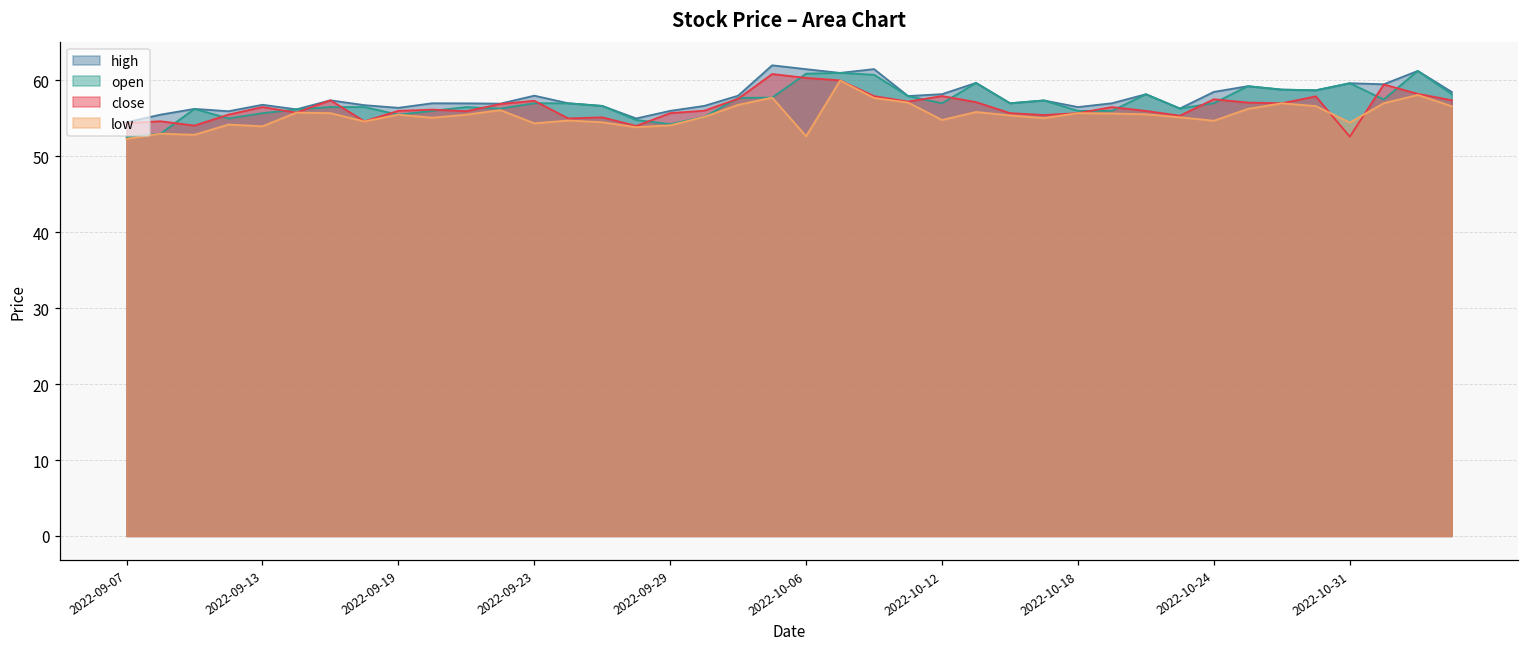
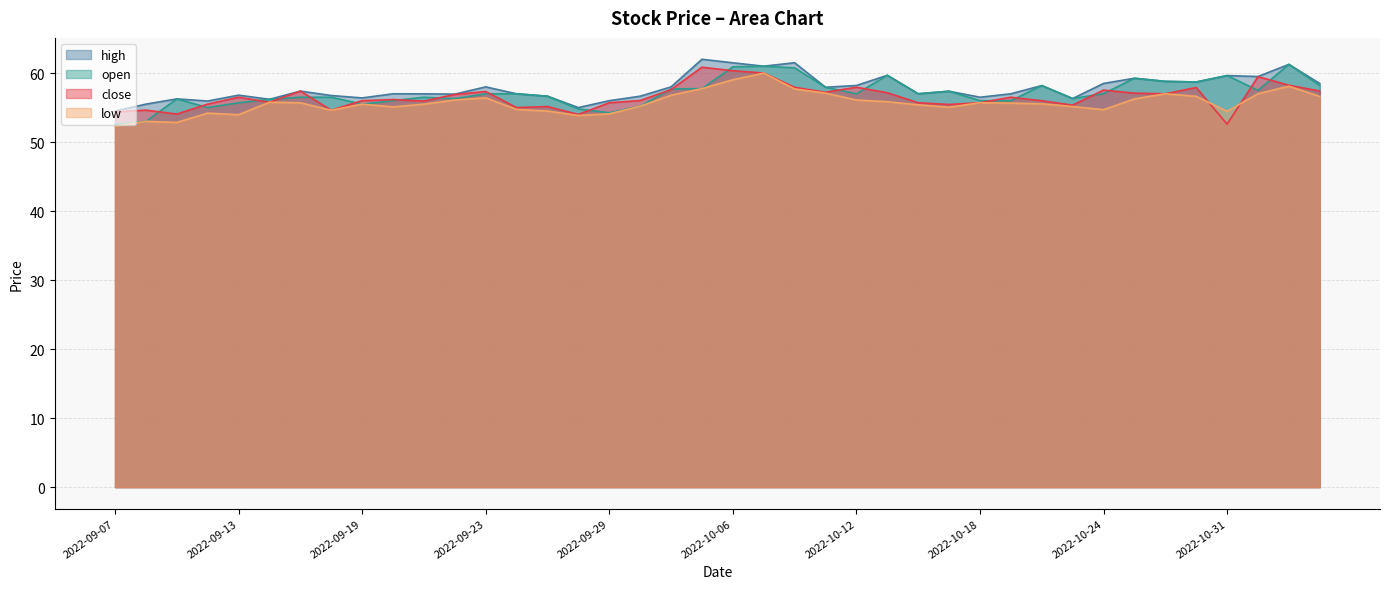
  {
    "close": {
      "2022-09-19": 56,
      "2022-10-06": 60,
      "2022-10-24": 58,
      "2022-10-31": 53
    },
    "low": {
      "2022-09-13": 54,
-     "2022-09-23": 54,
-     "2022-10-06": 53,
-     "2022-10-12": 55,
+     "2022-09-23": 56,
+     "2022-10-06": 59,
+     "2022-10-12": 56,
      "2022-10-24": 55,
      "2022-10-31": 54
    }
  }
